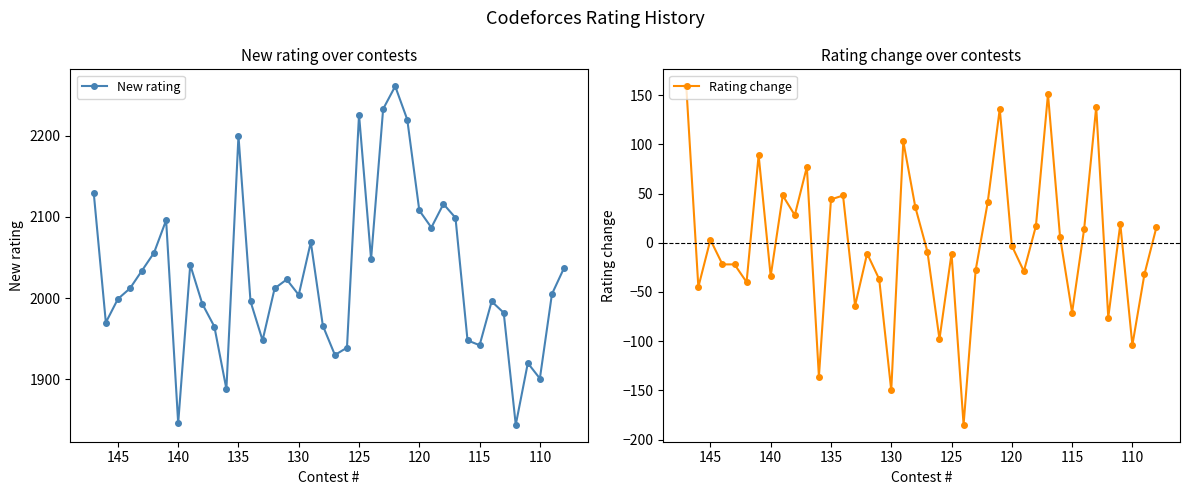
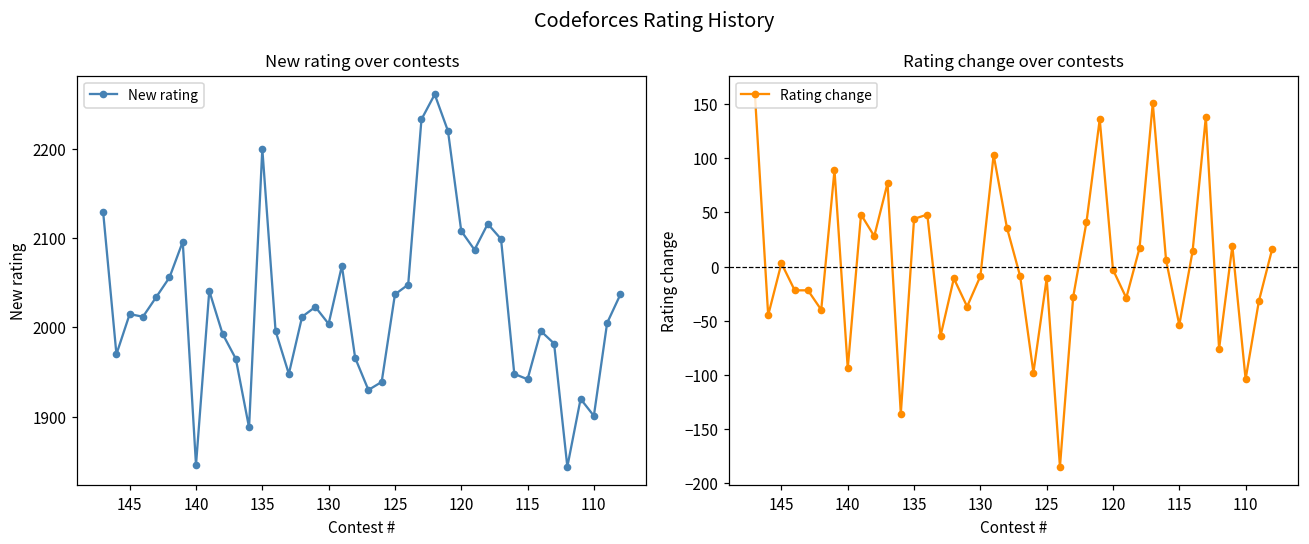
  {
    "New rating over contests": {
-     "145": 2000,
+     "145": 2020,
      "140": 1850,
      "135": 2200,
      "130": 2000,
-     "125": 2230,
+     "125": 2040,
      "120": 2110,
      "115": 1940,
      "110": 1900
    },
    "Rating change over contests": {
      "145": 0,
-     "140": -30,
+     "140": -90,
      "135": 40,
-     "130": -150,
+     "130": -10,
      "125": -10,
      "120": 0,
-     "115": -70,
+     "115": -50,
      "110": -100
    }
  }
